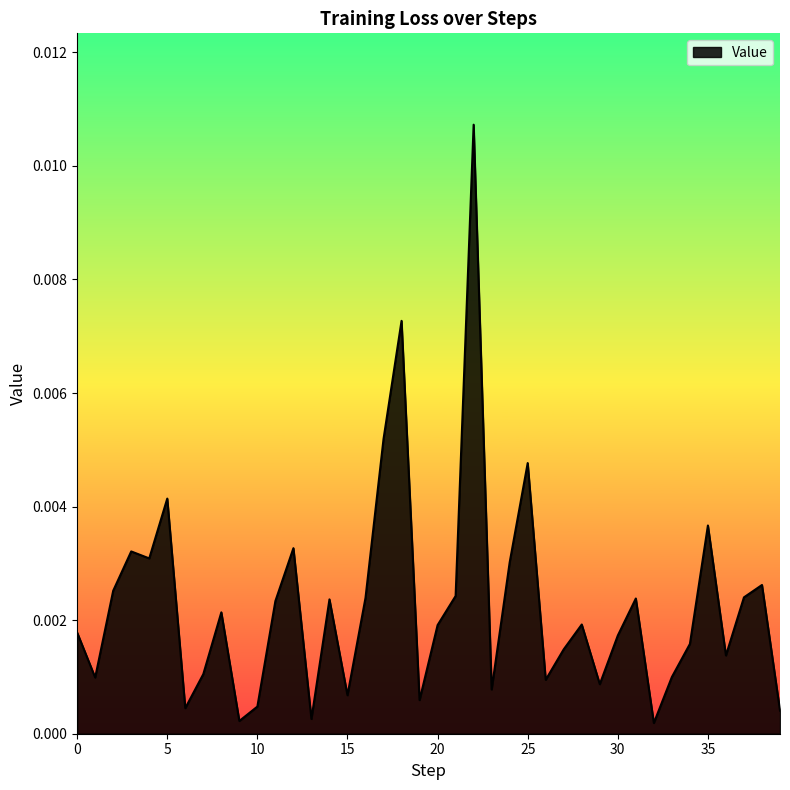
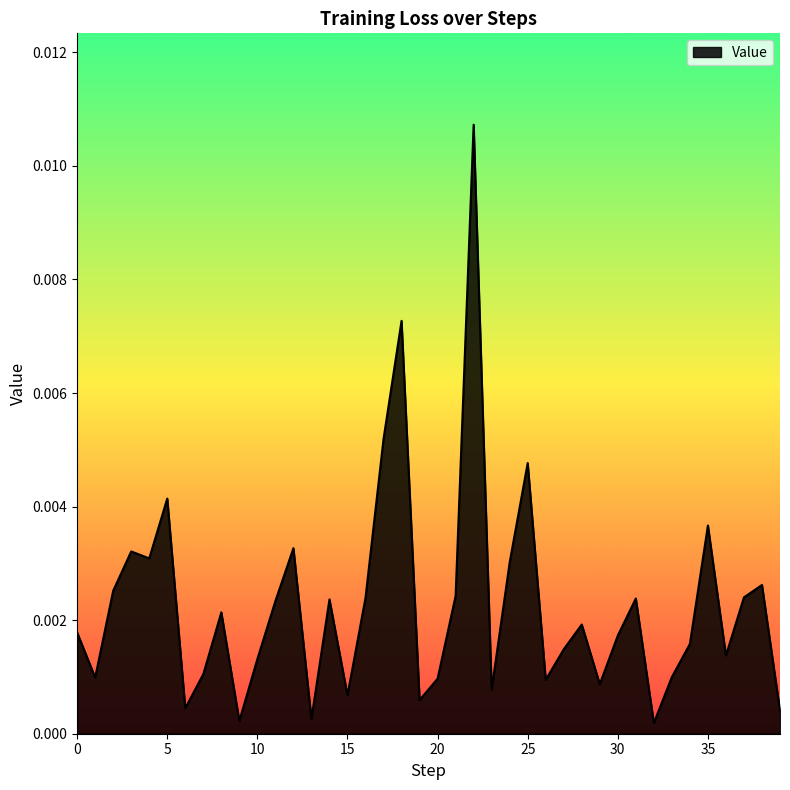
  {
    "0": 0.0018,
    "5": 0.0041,
-   "10": 0.0005,
+   "10": 0.0013,
    "15": 0.0007,
-   "20": 0.0019,
+   "20": 0.0010,
    "25": 0.0048,
    "30": 0.0017,
    "35": 0.0037
  }
